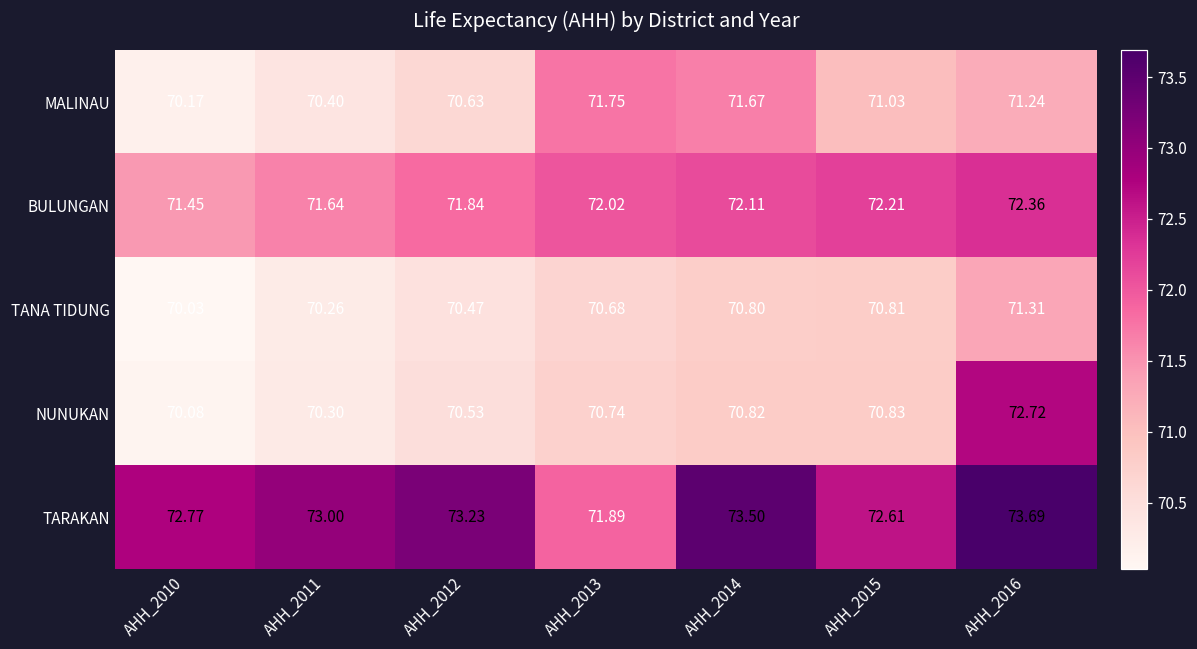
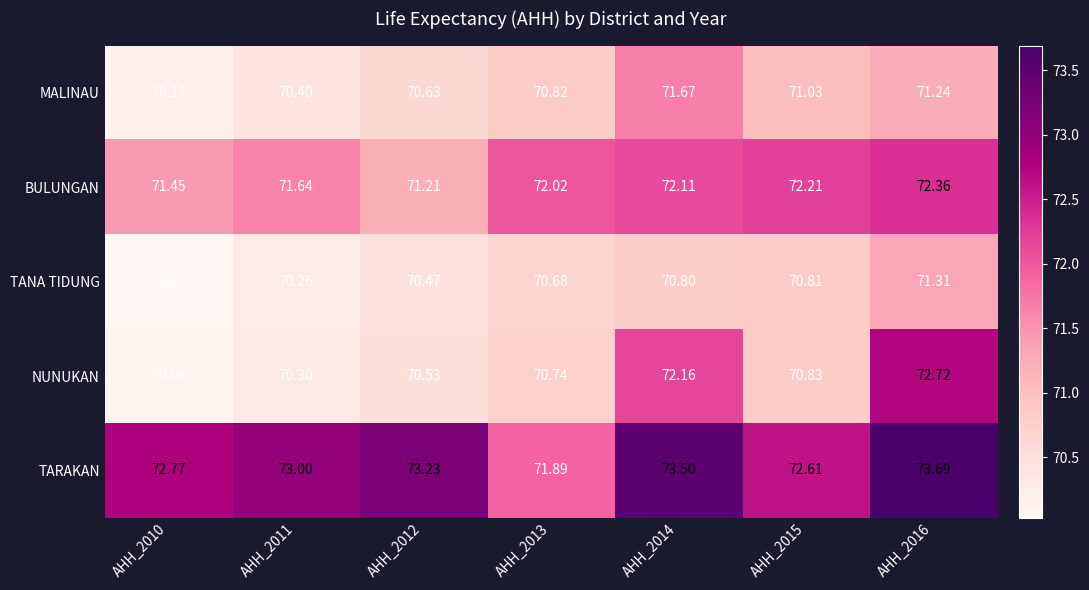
  {
    "MALINAU": {
-     "AHH_2013": 71.75,
+     "AHH_2013": 70.82,
      "AHH_2014": 71.67,
      "AHH_2015": 71.03,
      "AHH_2016": 71.24
    },
    "BULUNGAN": {
      "AHH_2010": 71.45,
      "AHH_2011": 71.64,
-     "AHH_2012": 71.84,
+     "AHH_2012": 71.21,
      "AHH_2013": 72.02,
      "AHH_2014": 72.11,
      "AHH_2015": 72.21,
      "AHH_2016": 72.36
    },
    "TANA TIDUNG": {
      "AHH_2014": 70.80,
      "AHH_2015": 70.81,
      "AHH_2016": 71.31
    },
    "NUNUKAN": {
      "AHH_2013": 70.74,
-     "AHH_2014": 70.82,
+     "AHH_2014": 72.16,
      "AHH_2015": 70.83,
      "AHH_2016": 72.72
    },
    "TARAKAN": {
      "AHH_2010": 72.77,
      "AHH_2011": 73.00,
      "AHH_2012": 73.23,
      "AHH_2013": 71.89,
      "AHH_2014": 73.50,
      "AHH_2015": 72.61,
      "AHH_2016": 73.69
    }
  }
